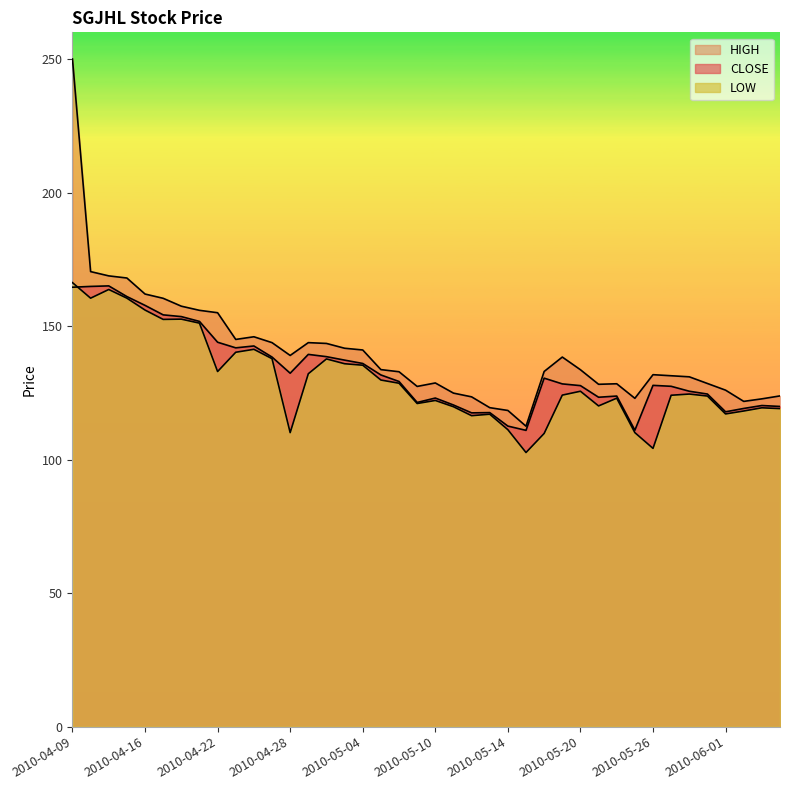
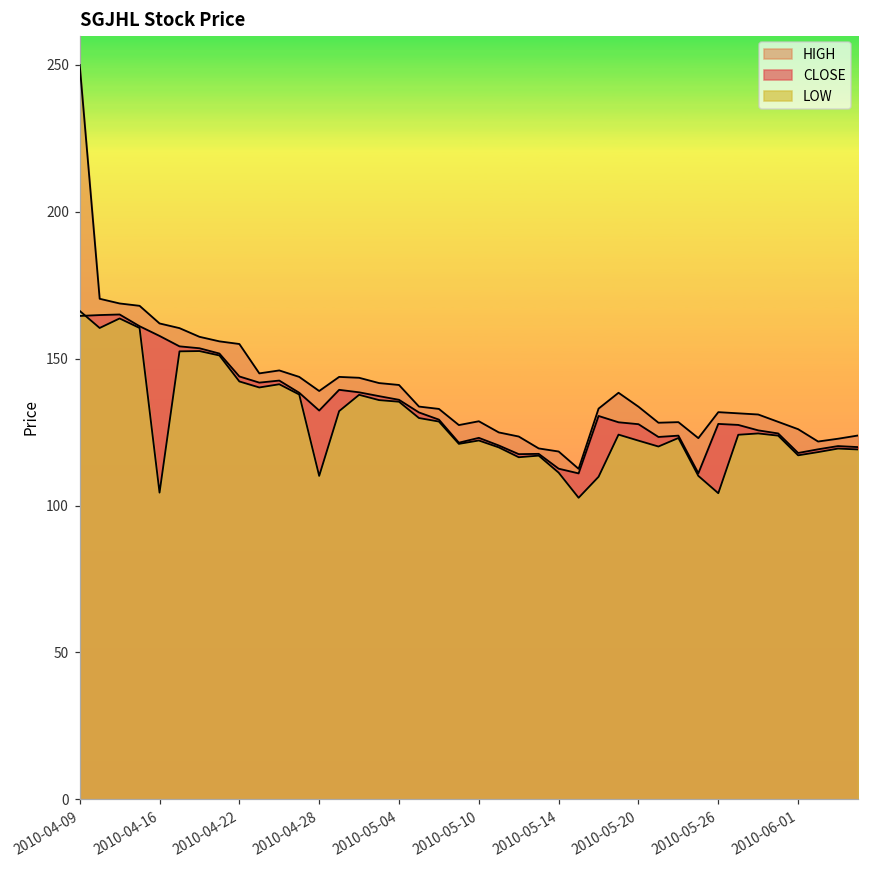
  {
    "LOW": {
      "2010-04-09": 166,
-     "2010-04-16": 156,
-     "2010-04-22": 133,
+     "2010-04-16": 104,
+     "2010-04-22": 142,
      "2010-04-28": 110,
      "2010-05-14": 111,
-     "2010-05-20": 126,
+     "2010-05-20": 122,
      "2010-05-26": 104
    }
  }
